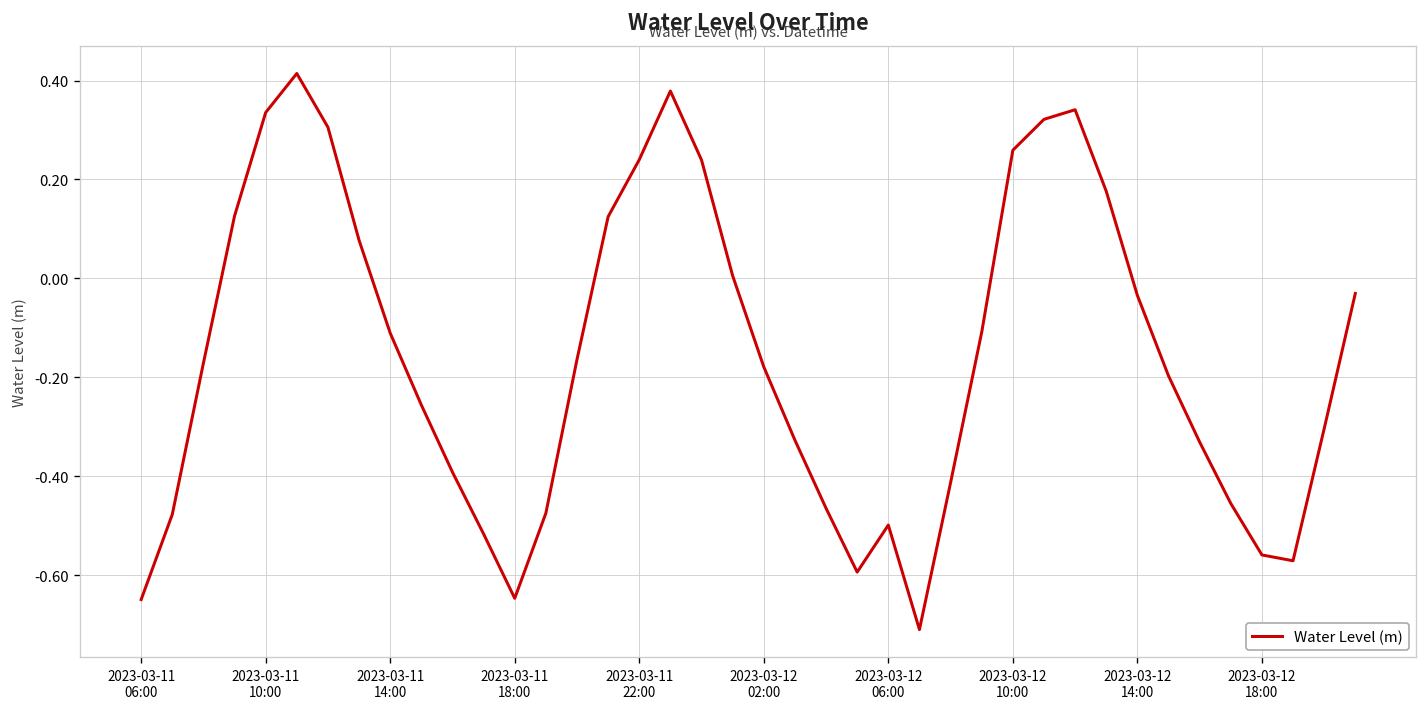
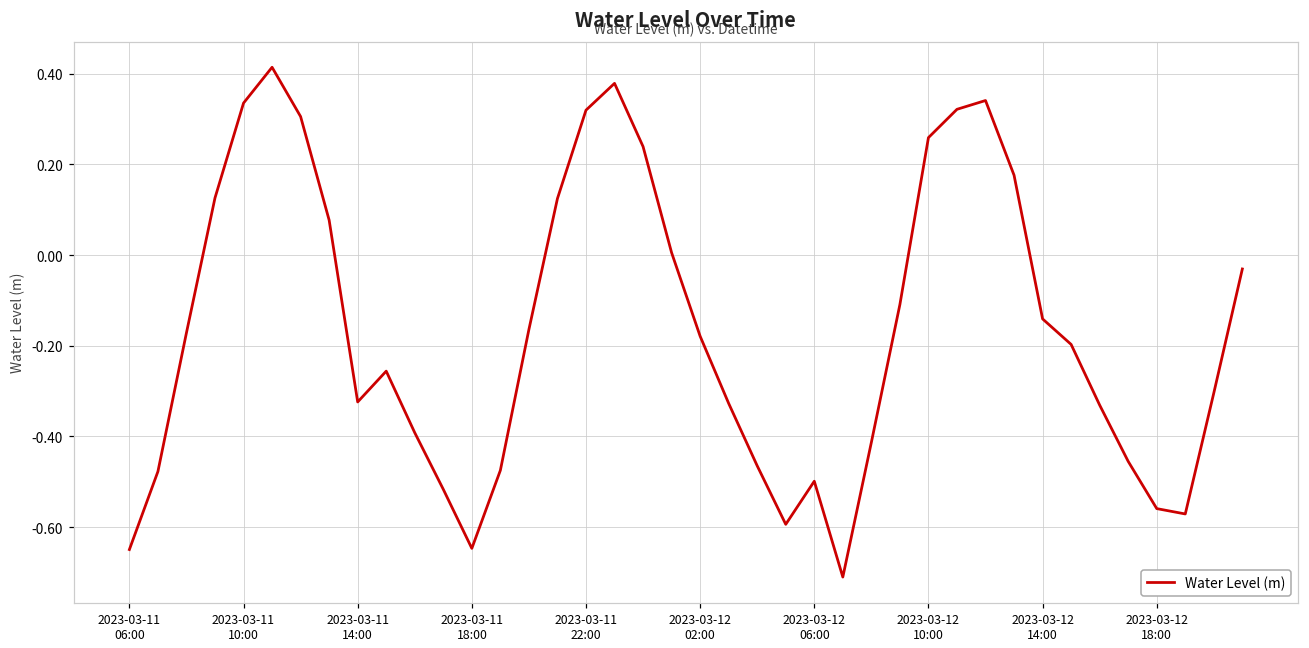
  {
    "2023-03-11 06:00": -0.65,
    "2023-03-11 10:00": 0.34,
-   "2023-03-11 14:00": -0.11,
+   "2023-03-11 14:00": -0.32,
    "2023-03-11 18:00": -0.65,
-   "2023-03-11 22:00": 0.24,
+   "2023-03-11 22:00": 0.32,
    "2023-03-12 02:00": -0.18,
    "2023-03-12 06:00": -0.50,
    "2023-03-12 10:00": 0.26,
-   "2023-03-12 14:00": -0.03,
+   "2023-03-12 14:00": -0.14,
    "2023-03-12 18:00": -0.56
  }
